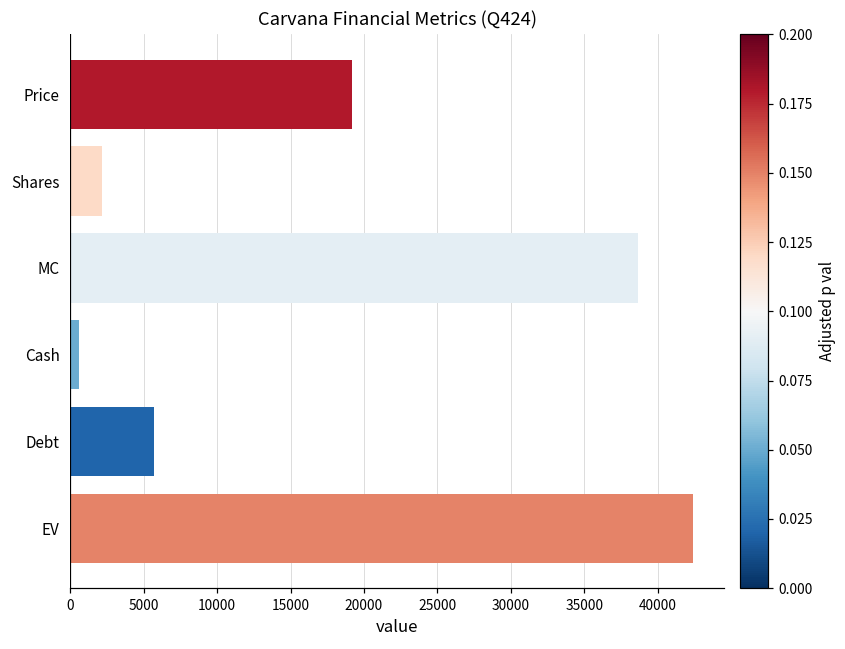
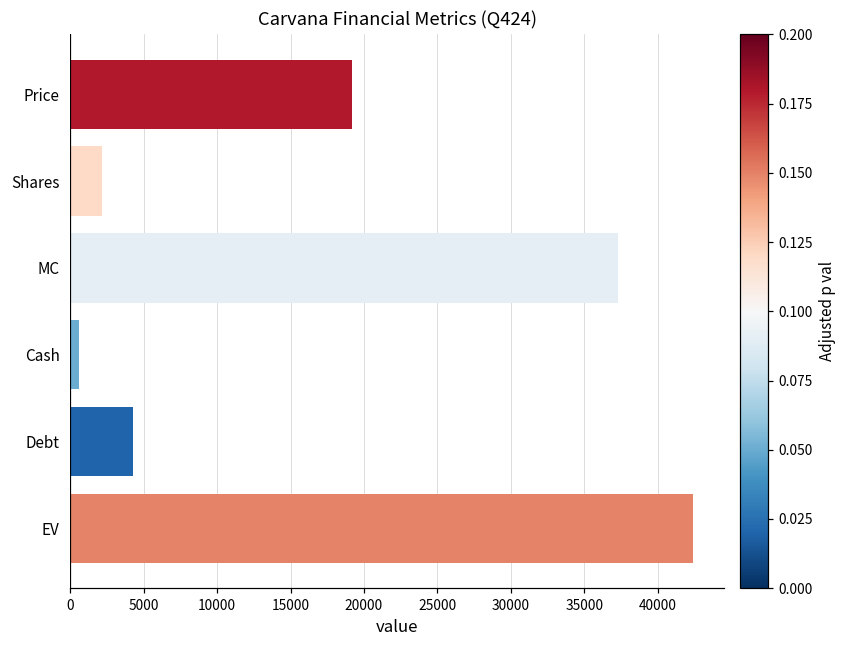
  {
    "Price": 19200,
    "Shares": 2100,
-   "MC": 38700,
+   "MC": 37300,
    "Cash": 600,
-   "Debt": 5700,
+   "Debt": 4300,
    "EV": 42400
  }
